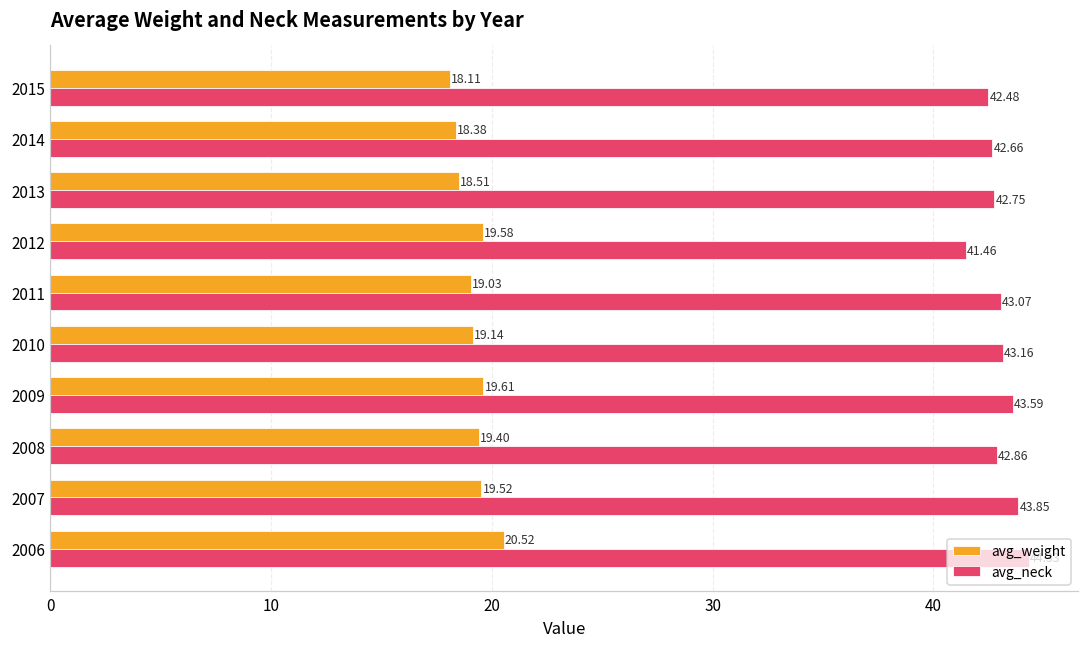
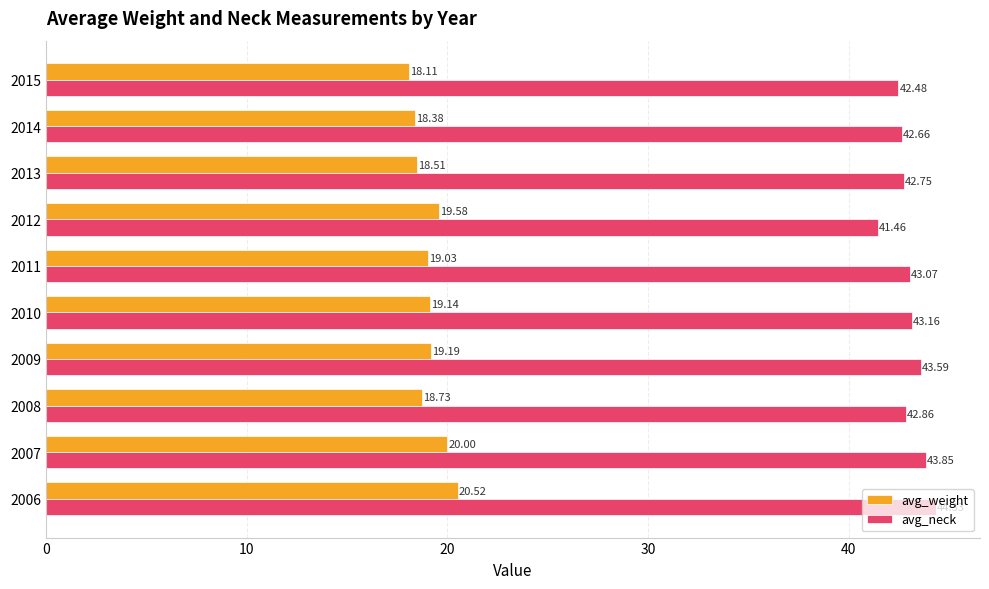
  {
    "avg_weight": {
      "2015": 18.11,
      "2014": 18.38,
      "2013": 18.51,
      "2012": 19.58,
      "2011": 19.03,
      "2010": 19.14,
-     "2009": 19.61,
-     "2008": 19.40,
-     "2007": 19.52,
+     "2009": 19.19,
+     "2008": 18.73,
+     "2007": 20.00,
      "2006": 20.52
    },
    "avg_neck": {
      "2015": 42.48,
      "2014": 42.66,
      "2013": 42.75,
      "2012": 41.46,
      "2011": 43.07,
      "2010": 43.16,
      "2009": 43.59,
      "2008": 42.86,
      "2007": 43.85
    }
  }
